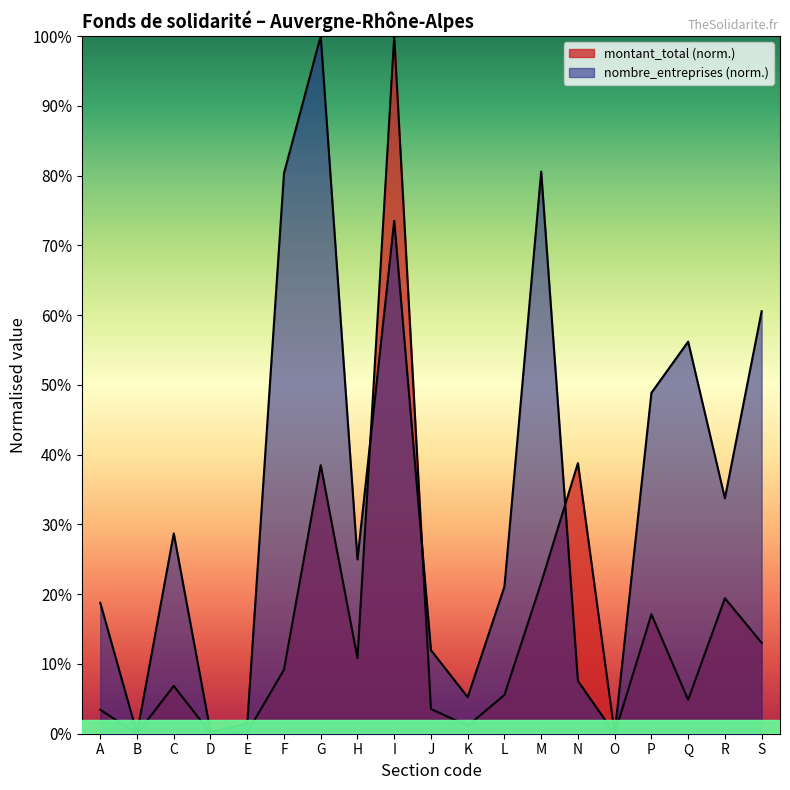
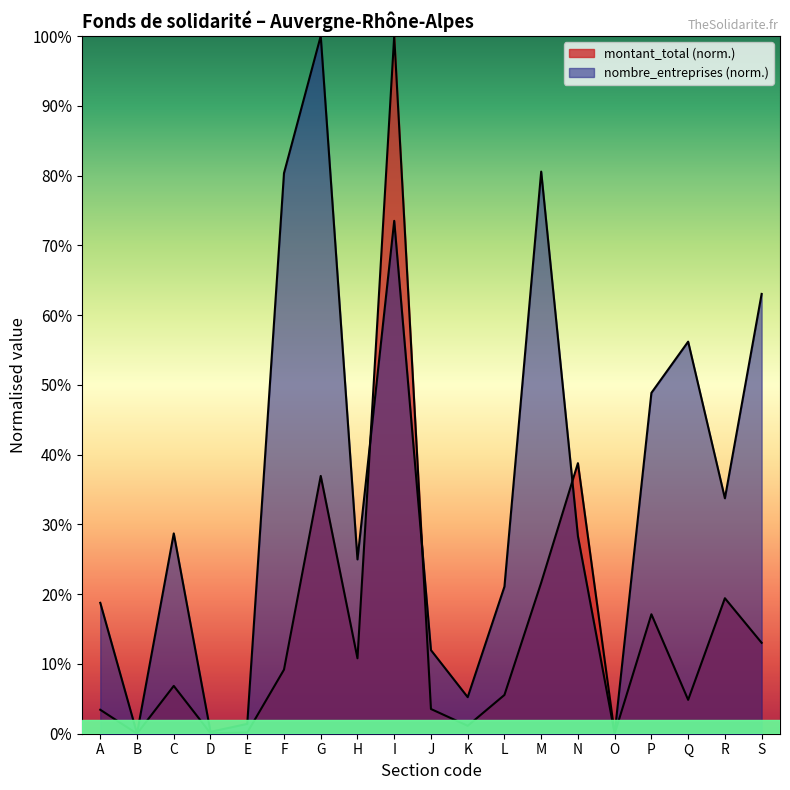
  {
    "montant_total (norm.)": {
      "A": "3%",
      "C": "7%",
      "F": "9%",
-     "G": "38%",
+     "G": "37%",
      "H": "11%",
      "I": "100%",
      "J": "4%",
      "L": "6%",
      "M": "22%",
      "N": "39%",
      "P": "17%",
      "Q": "5%",
      "R": "19%",
      "S": "13%"
    },
    "nombre_entreprises (norm.)": {
      "A": "19%",
      "C": "29%",
      "F": "80%",
      "G": "100%",
      "H": "25%",
      "I": "74%",
      "J": "12%",
      "K": "5%",
      "L": "21%",
      "M": "81%",
-     "N": "8%",
+     "N": "28%",
      "P": "49%",
      "Q": "56%",
      "R": "34%",
-     "S": "61%"
+     "S": "63%"
    }
  }
